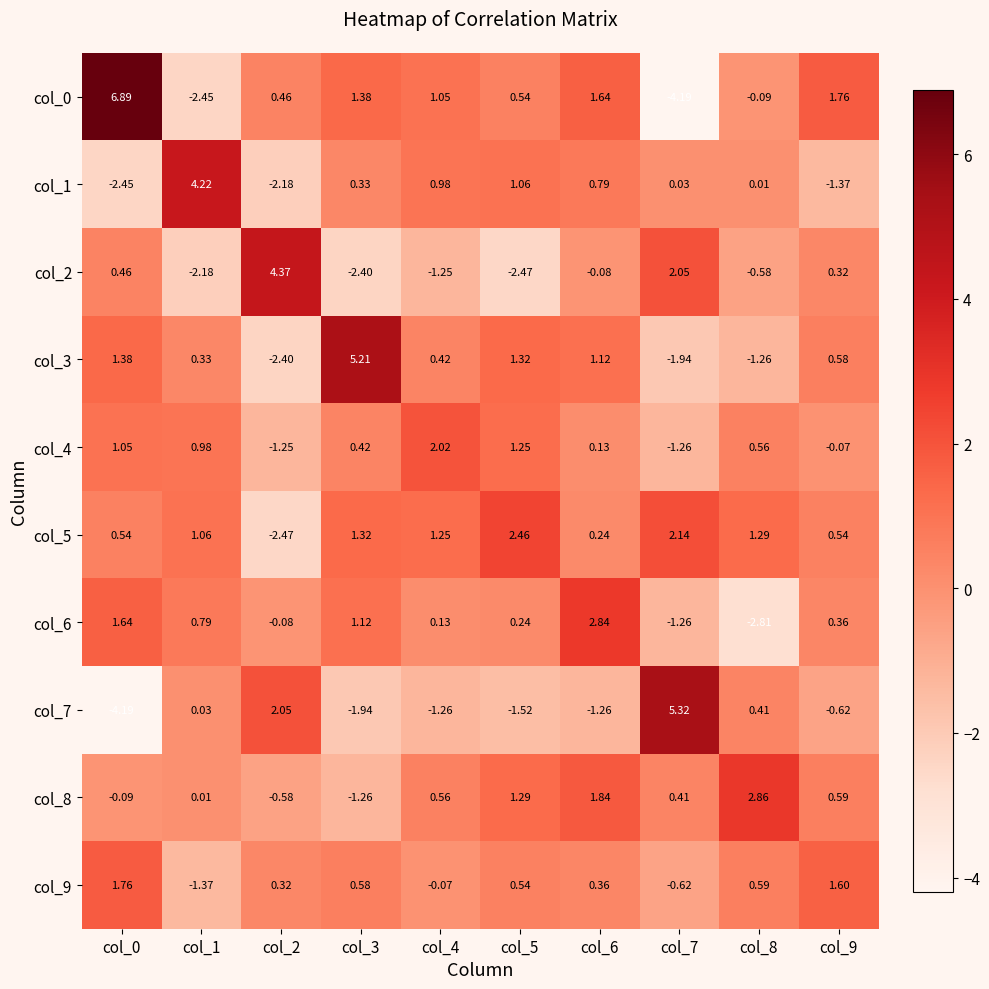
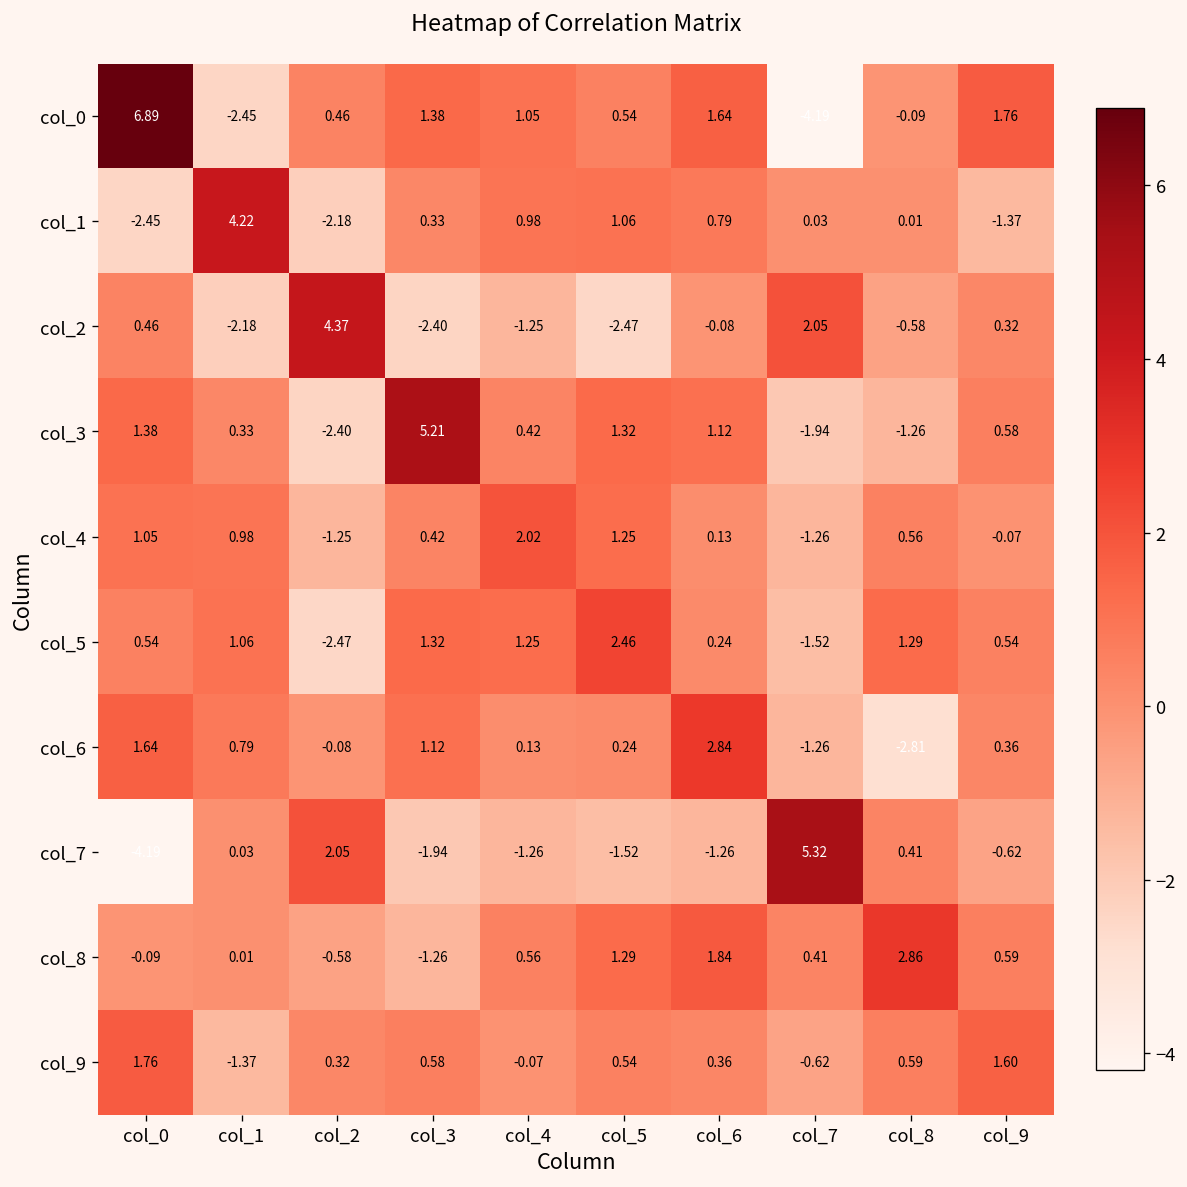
  {
    "col_0": {
      "col_0": 6.89,
      "col_1": -2.45,
      "col_2": 0.46,
      "col_3": 1.38,
      "col_4": 1.05,
      "col_5": 0.54,
      "col_6": 1.64,
      "col_8": -0.09,
      "col_9": 1.76
    },
    "col_1": {
      "col_0": -2.45,
      "col_1": 4.22,
      "col_2": -2.18,
      "col_3": 0.33,
      "col_4": 0.98,
      "col_5": 1.06,
      "col_6": 0.79,
      "col_7": 0.03,
      "col_8": 0.01,
      "col_9": -1.37
    },
    "col_2": {
      "col_0": 0.46,
      "col_1": -2.18,
      "col_2": 4.37,
      "col_3": -2.40,
      "col_4": -1.25,
      "col_5": -2.47,
      "col_6": -0.08,
      "col_7": 2.05,
      "col_8": -0.58,
      "col_9": 0.32
    },
    "col_3": {
      "col_0": 1.38,
      "col_1": 0.33,
      "col_2": -2.40,
      "col_3": 5.21,
      "col_4": 0.42,
      "col_5": 1.32,
      "col_6": 1.12,
      "col_7": -1.94,
      "col_8": -1.26,
      "col_9": 0.58
    },
    "col_4": {
      "col_0": 1.05,
      "col_1": 0.98,
      "col_2": -1.25,
      "col_3": 0.42,
      "col_4": 2.02,
      "col_5": 1.25,
      "col_6": 0.13,
      "col_7": -1.26,
      "col_8": 0.56,
      "col_9": -0.07
    },
    "col_5": {
      "col_0": 0.54,
      "col_1": 1.06,
      "col_2": -2.47,
      "col_3": 1.32,
      "col_4": 1.25,
      "col_5": 2.46,
      "col_6": 0.24,
-     "col_7": 2.14,
+     "col_7": -1.52,
      "col_8": 1.29,
      "col_9": 0.54
    },
    "col_6": {
      "col_0": 1.64,
      "col_1": 0.79,
      "col_2": -0.08,
      "col_3": 1.12,
      "col_4": 0.13,
      "col_5": 0.24,
      "col_6": 2.84,
      "col_7": -1.26,
      "col_9": 0.36
    },
    "col_7": {
      "col_1": 0.03,
      "col_2": 2.05,
      "col_3": -1.94,
      "col_4": -1.26,
      "col_5": -1.52,
      "col_6": -1.26,
      "col_7": 5.32,
      "col_8": 0.41,
      "col_9": -0.62
    },
    "col_8": {
      "col_0": -0.09,
      "col_1": 0.01,
      "col_2": -0.58,
      "col_3": -1.26,
      "col_4": 0.56,
      "col_5": 1.29,
      "col_6": 1.84,
      "col_7": 0.41,
      "col_8": 2.86,
      "col_9": 0.59
    },
    "col_9": {
      "col_0": 1.76,
      "col_1": -1.37,
      "col_2": 0.32,
      "col_3": 0.58,
      "col_4": -0.07,
      "col_5": 0.54,
      "col_6": 0.36,
      "col_7": -0.62,
      "col_8": 0.59,
      "col_9": 1.60
    }
  }
